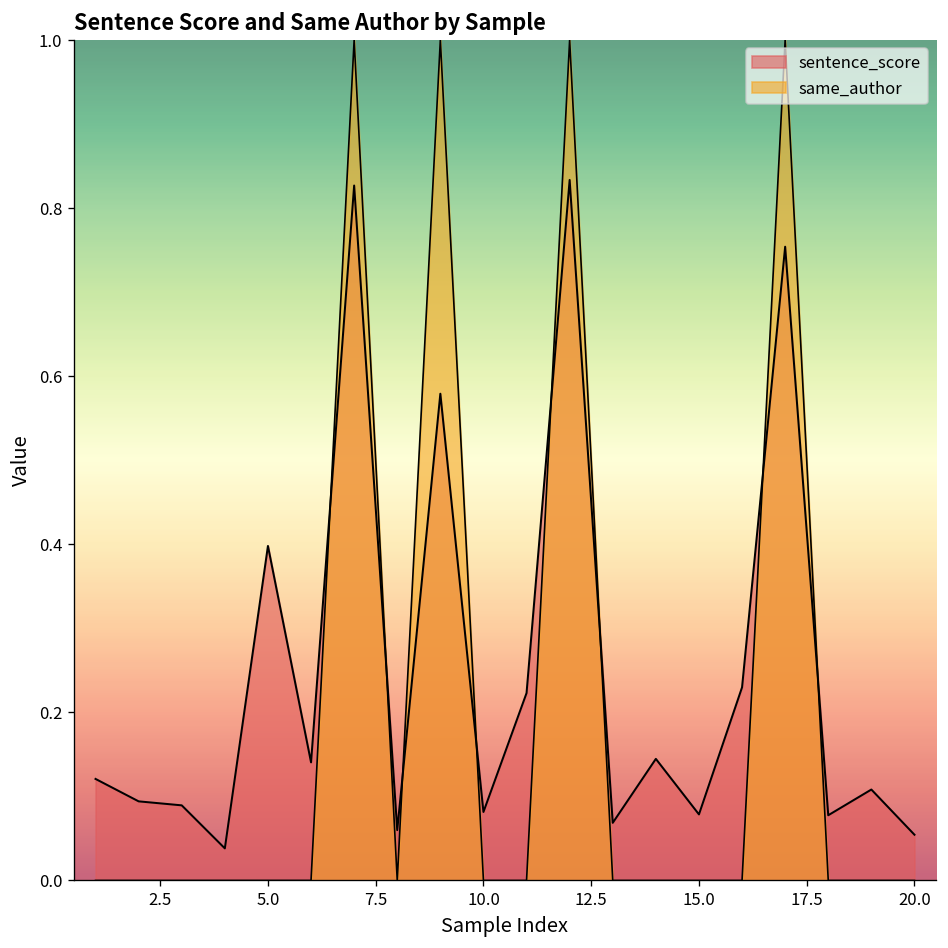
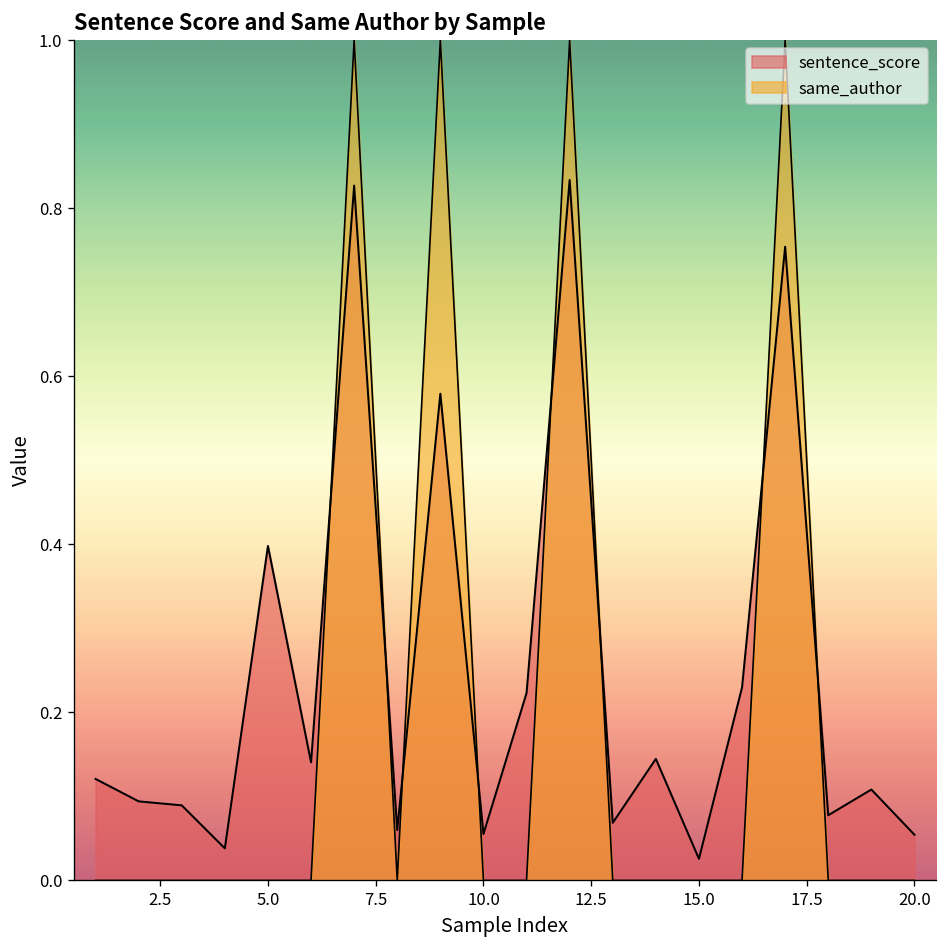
  {
    "sentence_score": {
      "5.0": 0.40,
-     "10.0": 0.08,
-     "15.0": 0.08,
+     "10.0": 0.06,
+     "15.0": 0.03,
      "20.0": 0.05
    },
    "same_author": {
      "5.0": 0.00,
      "10.0": 0.00,
      "15.0": 0.00,
      "20.0": 0.00
    }
  }
